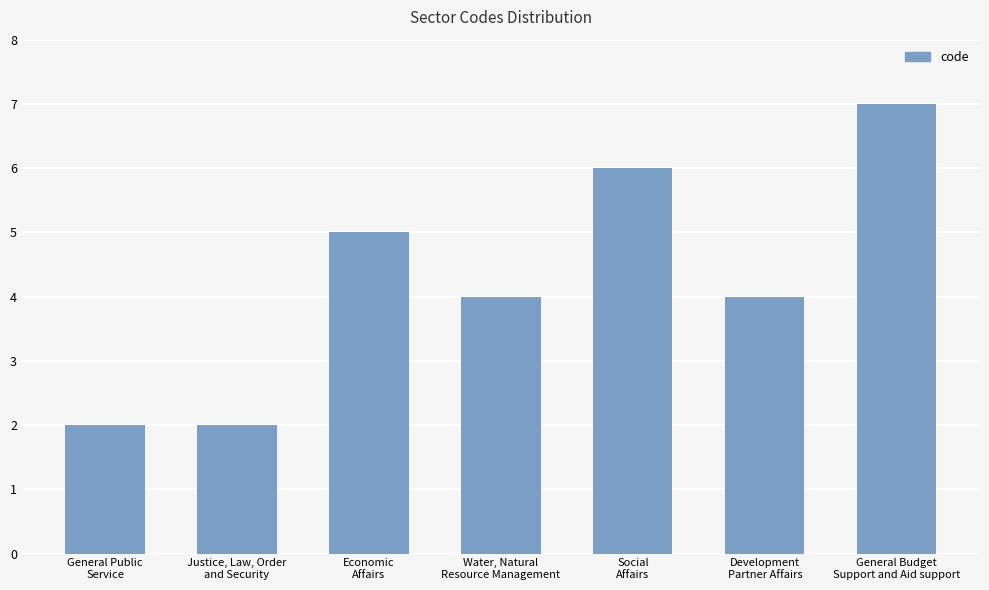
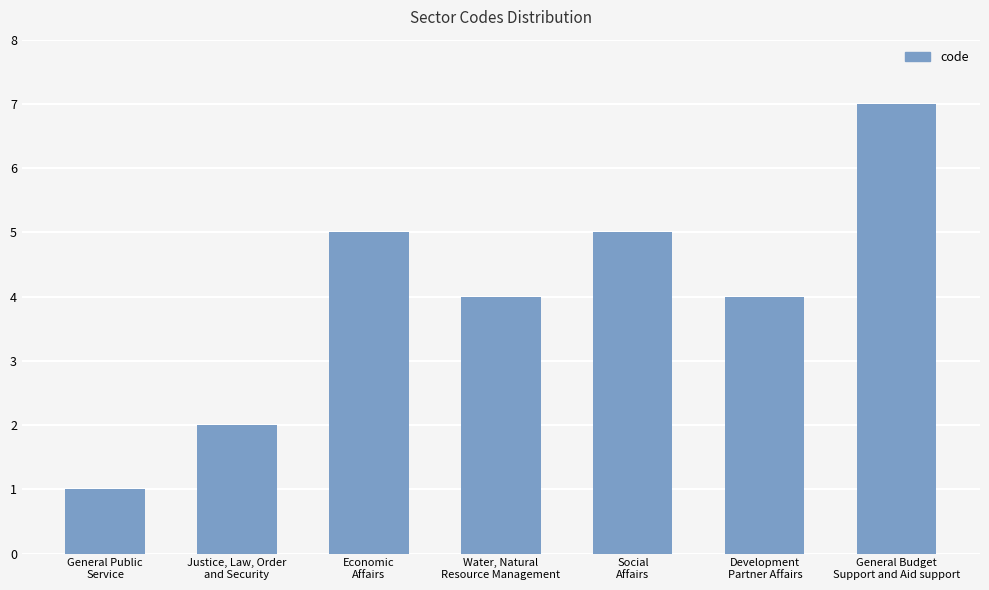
  {
-   "General Public Service": 2,
+   "General Public Service": 1,
    "Justice, Law, Order and Security": 2,
    "Economic Affairs": 5,
    "Water, Natural Resource Management": 4,
-   "Social Affairs": 6,
+   "Social Affairs": 5,
    "Development Partner Affairs": 4,
    "General Budget Support and Aid support": 7
  }
